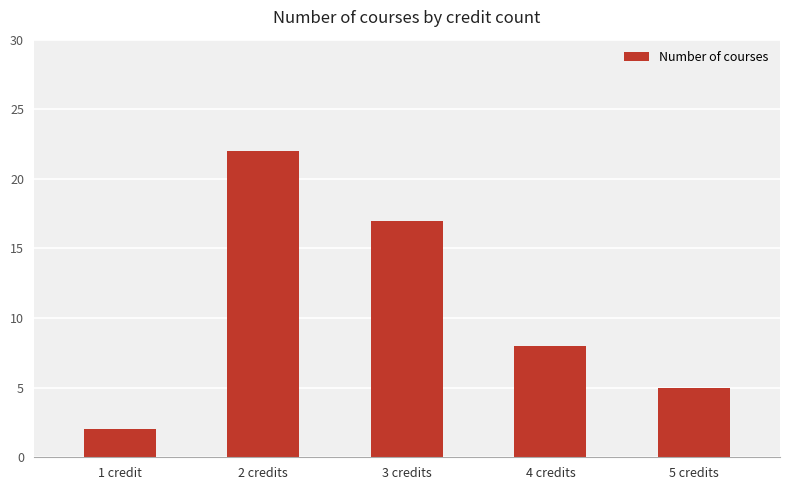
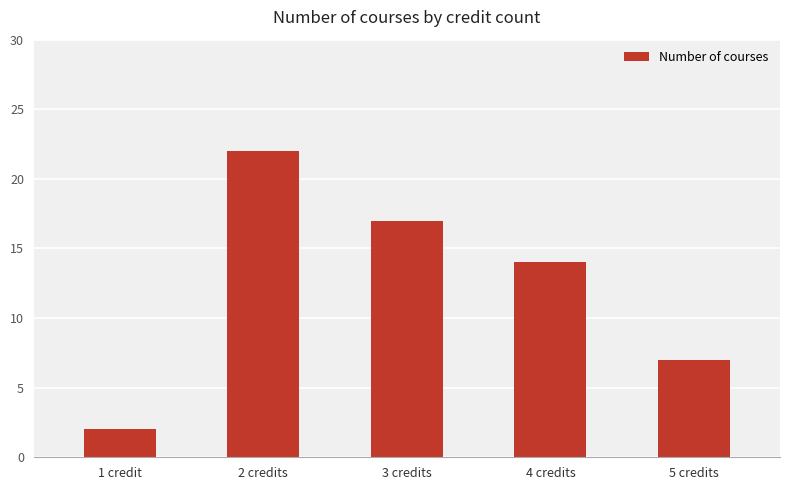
  {
    "1 credit": 2,
    "2 credits": 22,
    "3 credits": 17,
-   "4 credits": 8,
-   "5 credits": 5
+   "4 credits": 14,
+   "5 credits": 7
  }
